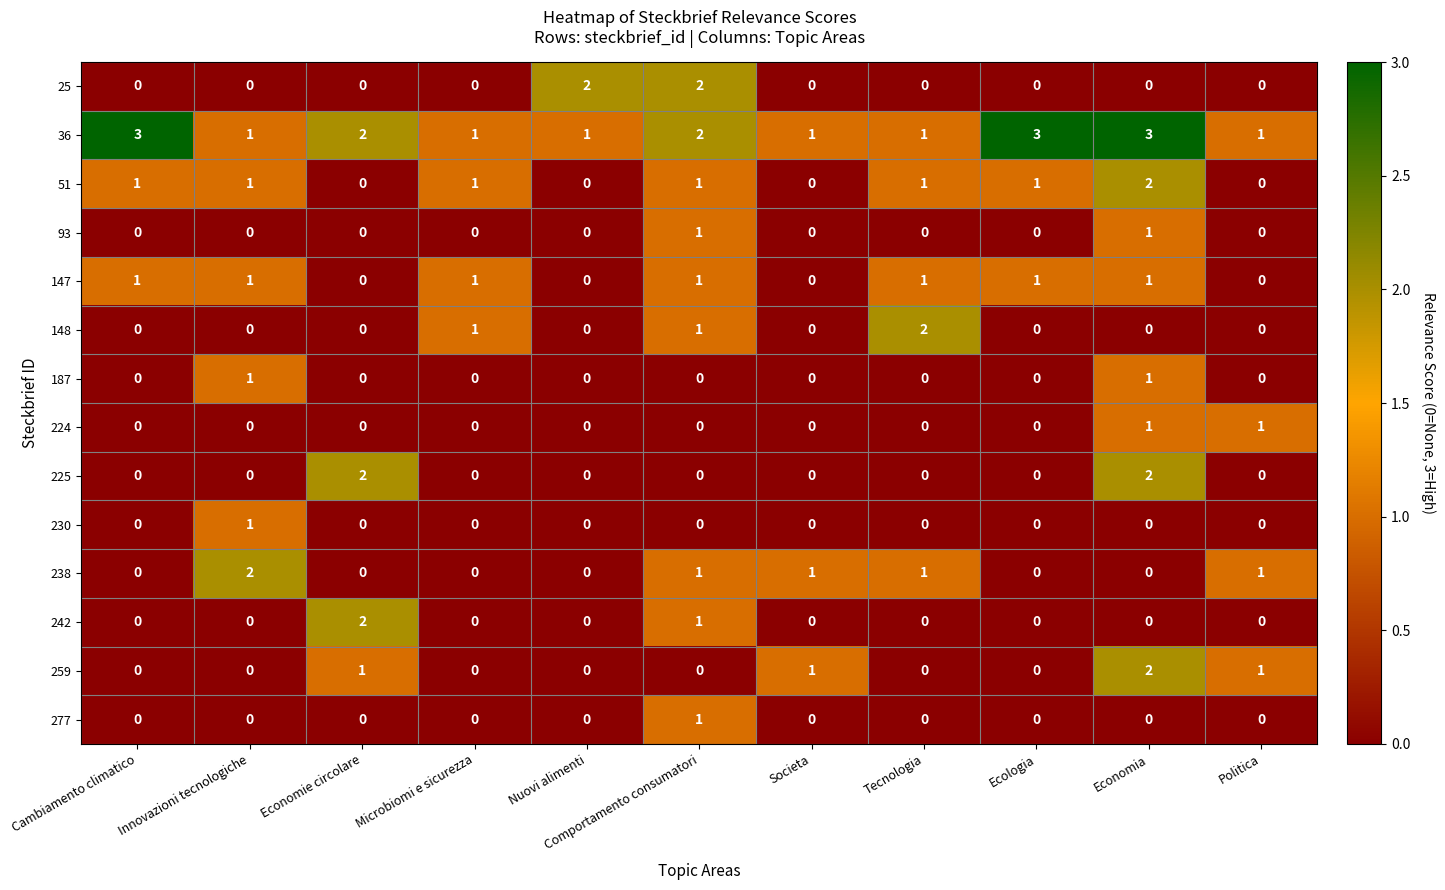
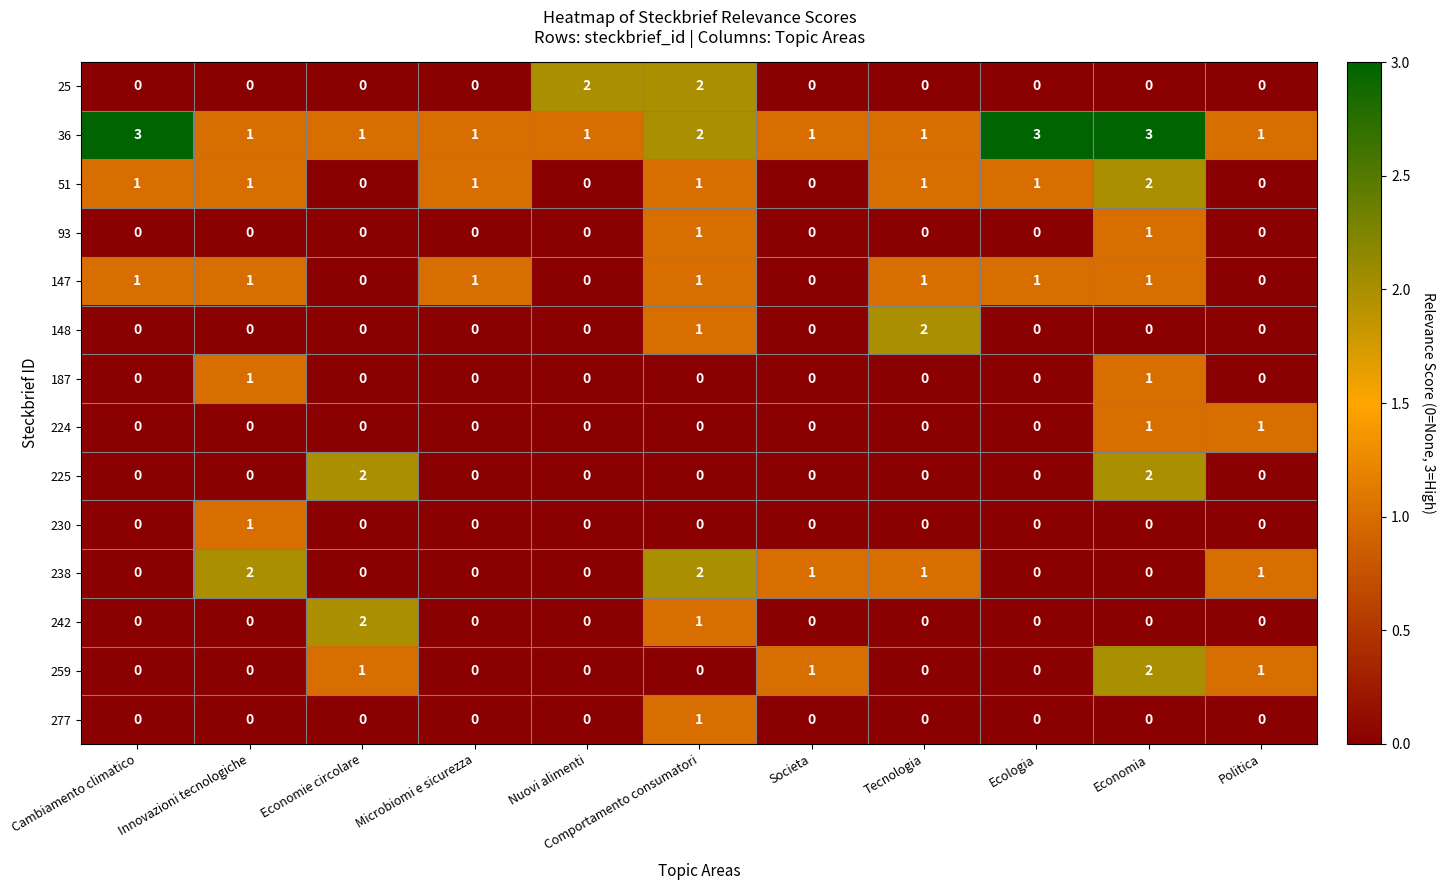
  {
    "25": {
      "Cambiamento climatico": 0,
      "Innovazioni tecnologiche": 0,
      "Economie circolare": 0,
      "Microbiomi e sicurezza": 0,
      "Nuovi alimenti": 2,
      "Comportamento consumatori": 2,
      "Societa": 0,
      "Tecnologia": 0,
      "Ecologia": 0,
      "Economia": 0,
      "Politica": 0
    },
    "36": {
      "Cambiamento climatico": 3,
      "Innovazioni tecnologiche": 1,
-     "Economie circolare": 2,
+     "Economie circolare": 1,
      "Microbiomi e sicurezza": 1,
      "Nuovi alimenti": 1,
      "Comportamento consumatori": 2,
      "Societa": 1,
      "Tecnologia": 1,
      "Ecologia": 3,
      "Economia": 3,
      "Politica": 1
    },
    "51": {
      "Cambiamento climatico": 1,
      "Innovazioni tecnologiche": 1,
      "Economie circolare": 0,
      "Microbiomi e sicurezza": 1,
      "Nuovi alimenti": 0,
      "Comportamento consumatori": 1,
      "Societa": 0,
      "Tecnologia": 1,
      "Ecologia": 1,
      "Economia": 2,
      "Politica": 0
    },
    "93": {
      "Cambiamento climatico": 0,
      "Innovazioni tecnologiche": 0,
      "Economie circolare": 0,
      "Microbiomi e sicurezza": 0,
      "Nuovi alimenti": 0,
      "Comportamento consumatori": 1,
      "Societa": 0,
      "Tecnologia": 0,
      "Ecologia": 0,
      "Economia": 1,
      "Politica": 0
    },
    "147": {
      "Cambiamento climatico": 1,
      "Innovazioni tecnologiche": 1,
      "Economie circolare": 0,
      "Microbiomi e sicurezza": 1,
      "Nuovi alimenti": 0,
      "Comportamento consumatori": 1,
      "Societa": 0,
      "Tecnologia": 1,
      "Ecologia": 1,
      "Economia": 1,
      "Politica": 0
    },
    "148": {
      "Cambiamento climatico": 0,
      "Innovazioni tecnologiche": 0,
      "Economie circolare": 0,
-     "Microbiomi e sicurezza": 1,
+     "Microbiomi e sicurezza": 0,
      "Nuovi alimenti": 0,
      "Comportamento consumatori": 1,
      "Societa": 0,
      "Tecnologia": 2,
      "Ecologia": 0,
      "Economia": 0,
      "Politica": 0
    },
    "187": {
      "Cambiamento climatico": 0,
      "Innovazioni tecnologiche": 1,
      "Economie circolare": 0,
      "Microbiomi e sicurezza": 0,
      "Nuovi alimenti": 0,
      "Comportamento consumatori": 0,
      "Societa": 0,
      "Tecnologia": 0,
      "Ecologia": 0,
      "Economia": 1,
      "Politica": 0
    },
    "224": {
      "Cambiamento climatico": 0,
      "Innovazioni tecnologiche": 0,
      "Economie circolare": 0,
      "Microbiomi e sicurezza": 0,
      "Nuovi alimenti": 0,
      "Comportamento consumatori": 0,
      "Societa": 0,
      "Tecnologia": 0,
      "Ecologia": 0,
      "Economia": 1,
      "Politica": 1
    },
    "225": {
      "Cambiamento climatico": 0,
      "Innovazioni tecnologiche": 0,
      "Economie circolare": 2,
      "Microbiomi e sicurezza": 0,
      "Nuovi alimenti": 0,
      "Comportamento consumatori": 0,
      "Societa": 0,
      "Tecnologia": 0,
      "Ecologia": 0,
      "Economia": 2,
      "Politica": 0
    },
    "230": {
      "Cambiamento climatico": 0,
      "Innovazioni tecnologiche": 1,
      "Economie circolare": 0,
      "Microbiomi e sicurezza": 0,
      "Nuovi alimenti": 0,
      "Comportamento consumatori": 0,
      "Societa": 0,
      "Tecnologia": 0,
      "Ecologia": 0,
      "Economia": 0,
      "Politica": 0
    },
    "238": {
      "Cambiamento climatico": 0,
      "Innovazioni tecnologiche": 2,
      "Economie circolare": 0,
      "Microbiomi e sicurezza": 0,
      "Nuovi alimenti": 0,
-     "Comportamento consumatori": 1,
+     "Comportamento consumatori": 2,
      "Societa": 1,
      "Tecnologia": 1,
      "Ecologia": 0,
      "Economia": 0,
      "Politica": 1
    },
    "242": {
      "Cambiamento climatico": 0,
      "Innovazioni tecnologiche": 0,
      "Economie circolare": 2,
      "Microbiomi e sicurezza": 0,
      "Nuovi alimenti": 0,
      "Comportamento consumatori": 1,
      "Societa": 0,
      "Tecnologia": 0,
      "Ecologia": 0,
      "Economia": 0,
      "Politica": 0
    },
    "259": {
      "Cambiamento climatico": 0,
      "Innovazioni tecnologiche": 0,
      "Economie circolare": 1,
      "Microbiomi e sicurezza": 0,
      "Nuovi alimenti": 0,
      "Comportamento consumatori": 0,
      "Societa": 1,
      "Tecnologia": 0,
      "Ecologia": 0,
      "Economia": 2,
      "Politica": 1
    },
    "277": {
      "Cambiamento climatico": 0,
      "Innovazioni tecnologiche": 0,
      "Economie circolare": 0,
      "Microbiomi e sicurezza": 0,
      "Nuovi alimenti": 0,
      "Comportamento consumatori": 1,
      "Societa": 0,
      "Tecnologia": 0,
      "Ecologia": 0,
      "Economia": 0,
      "Politica": 0
    }
  }
